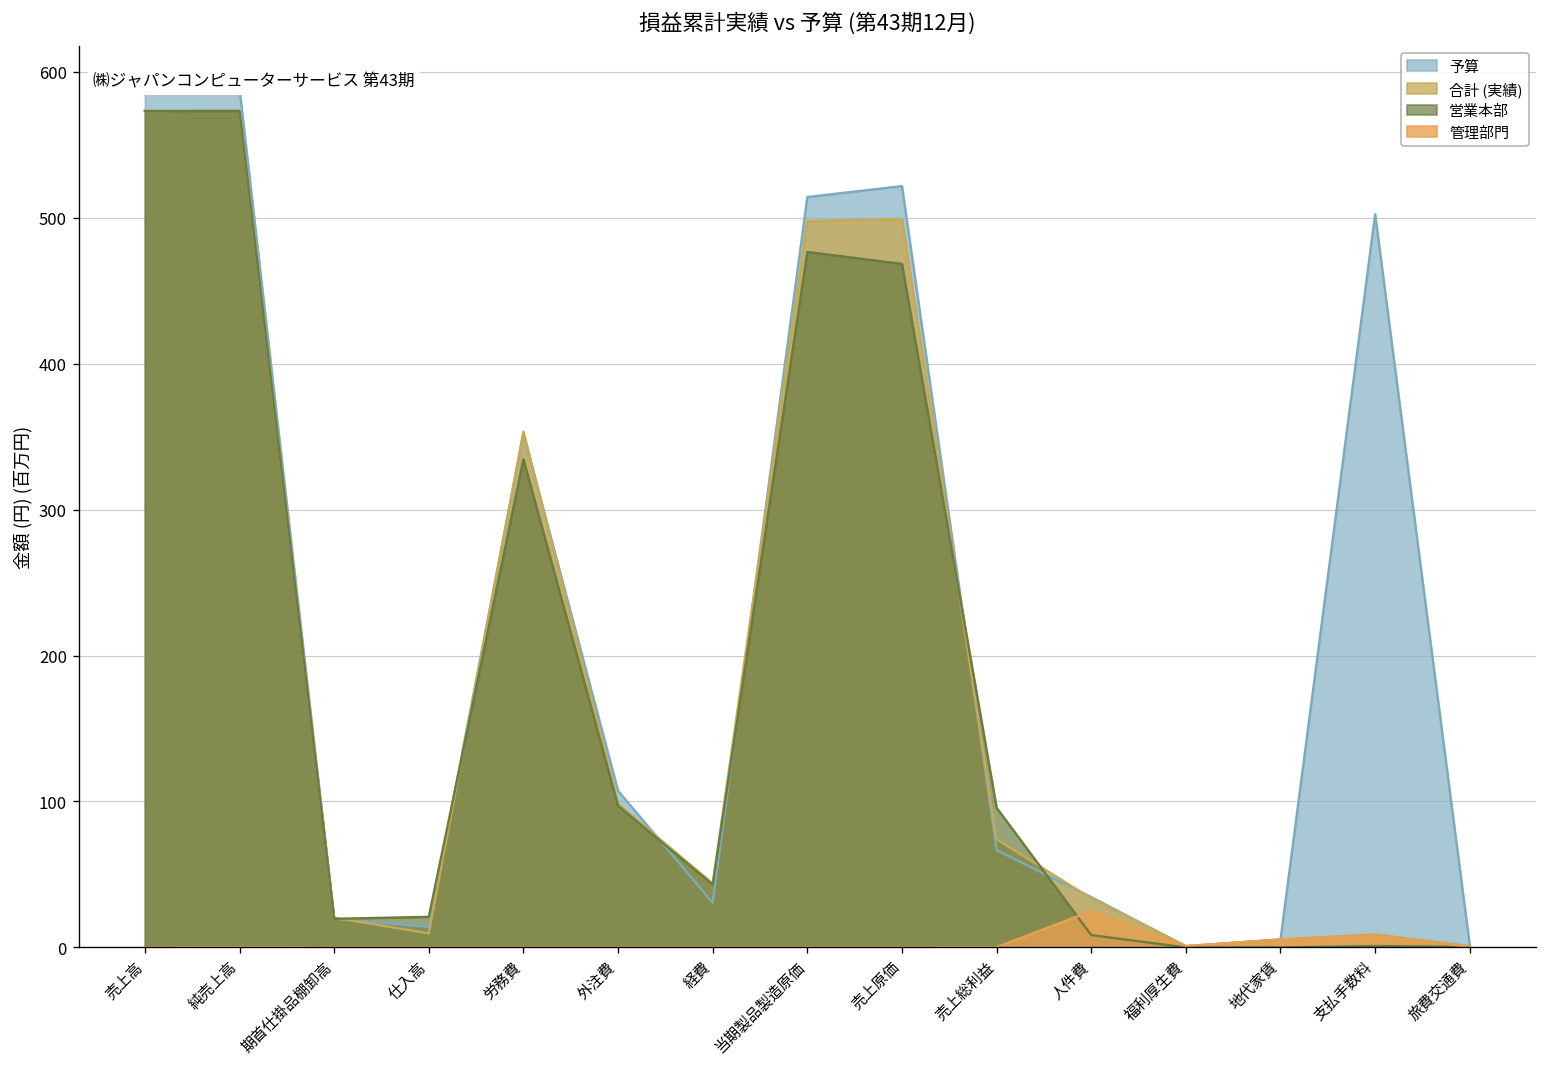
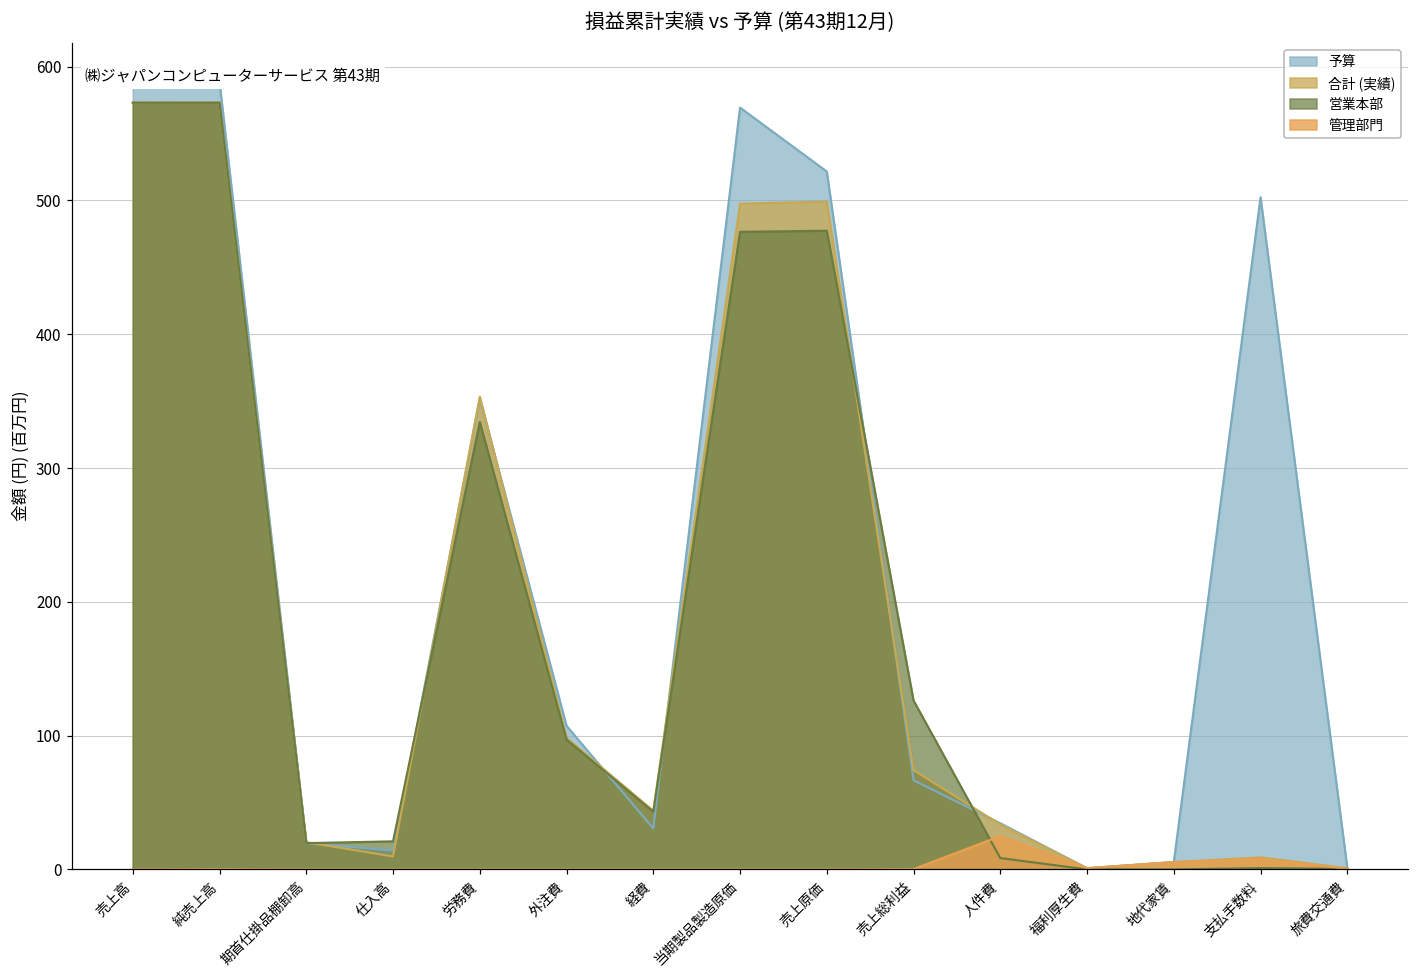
  {
    "予算": {
      "仕入高": 14,
      "外注費": 107,
      "経費": 31,
-     "当期製品製造原価": 514,
+     "当期製品製造原価": 569,
      "売上原価": 522,
      "売上総利益": 67,
      "支払手数料": 502
    },
    "営業本部": {
      "仕入高": 21,
      "労務費": 334,
      "当期製品製造原価": 477,
-     "売上原価": 468,
-     "売上総利益": 96,
+     "売上原価": 477,
+     "売上総利益": 126,
      "人件費": 8,
      "地代家賃": 0,
      "支払手数料": 1
    }
  }
